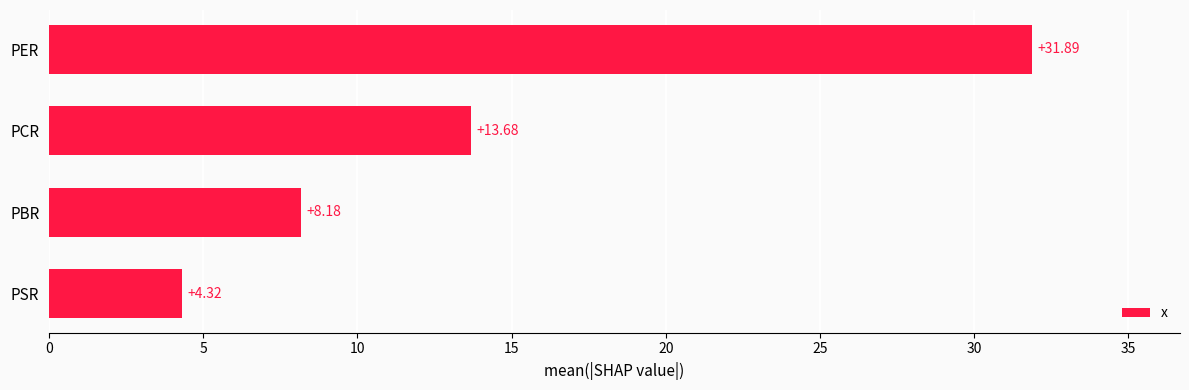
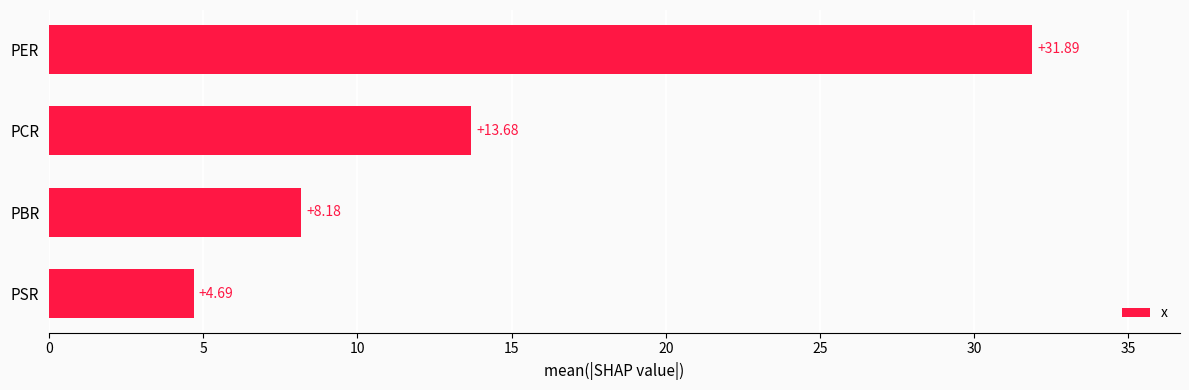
  {
    "PER": "+31.89",
    "PCR": "+13.68",
    "PBR": "+8.18",
-   "PSR": "+4.32"
+   "PSR": "+4.69"
  }
